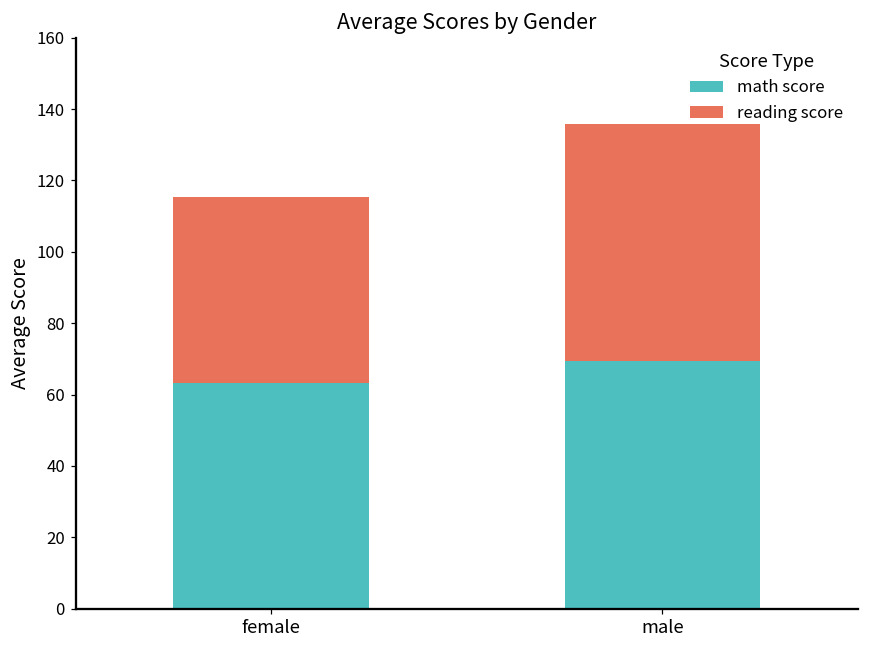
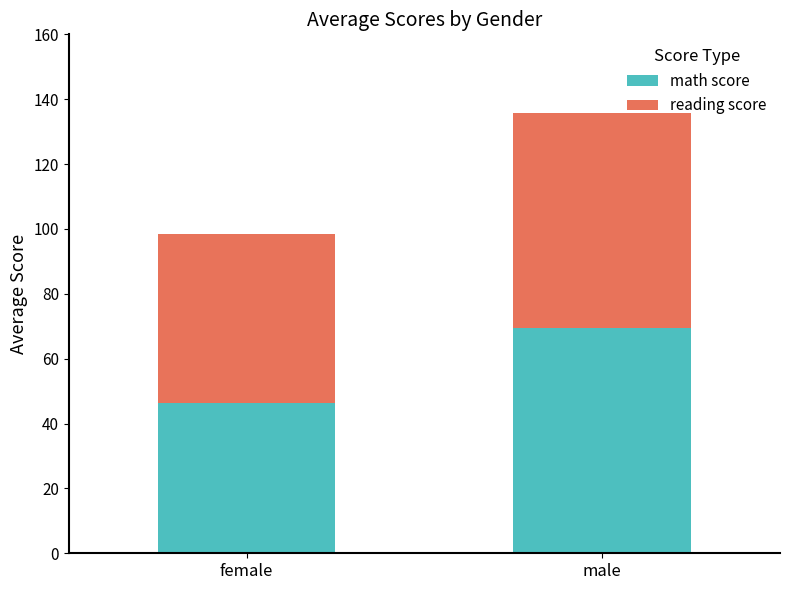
  {
    "math score": {
-     "female": 63,
+     "female": 46,
      "male": 69
    },
    "reading score": {
      "female": 52,
      "male": 66
    }
  }
